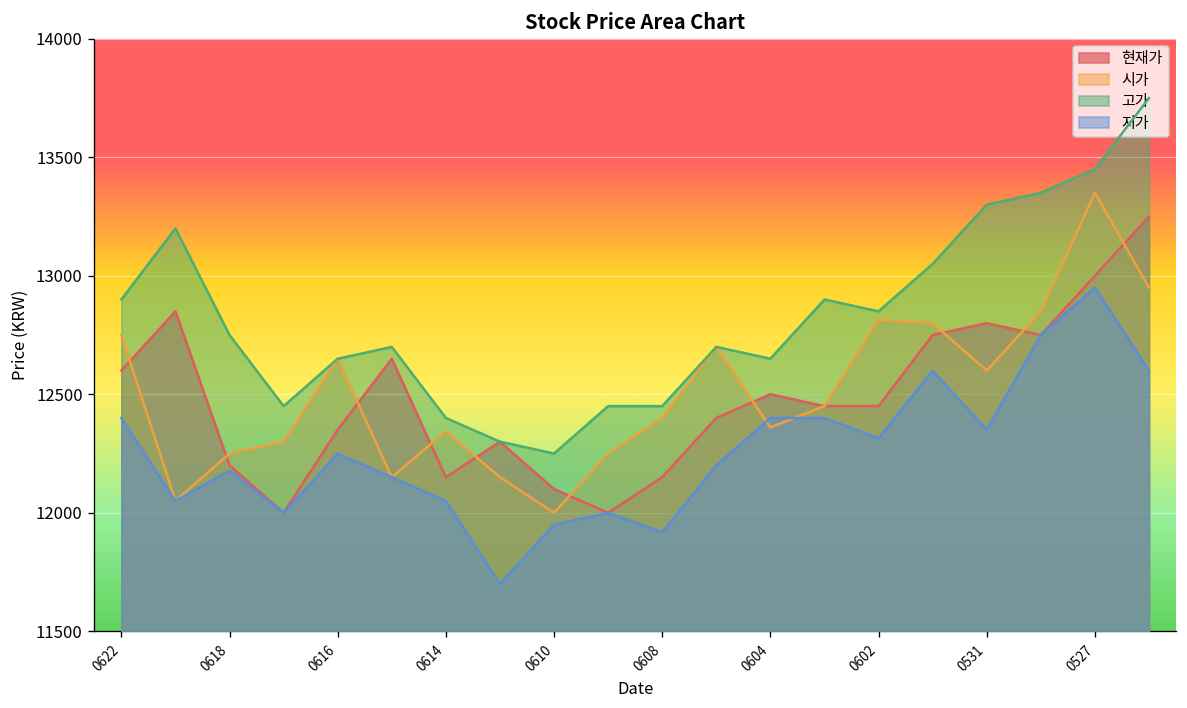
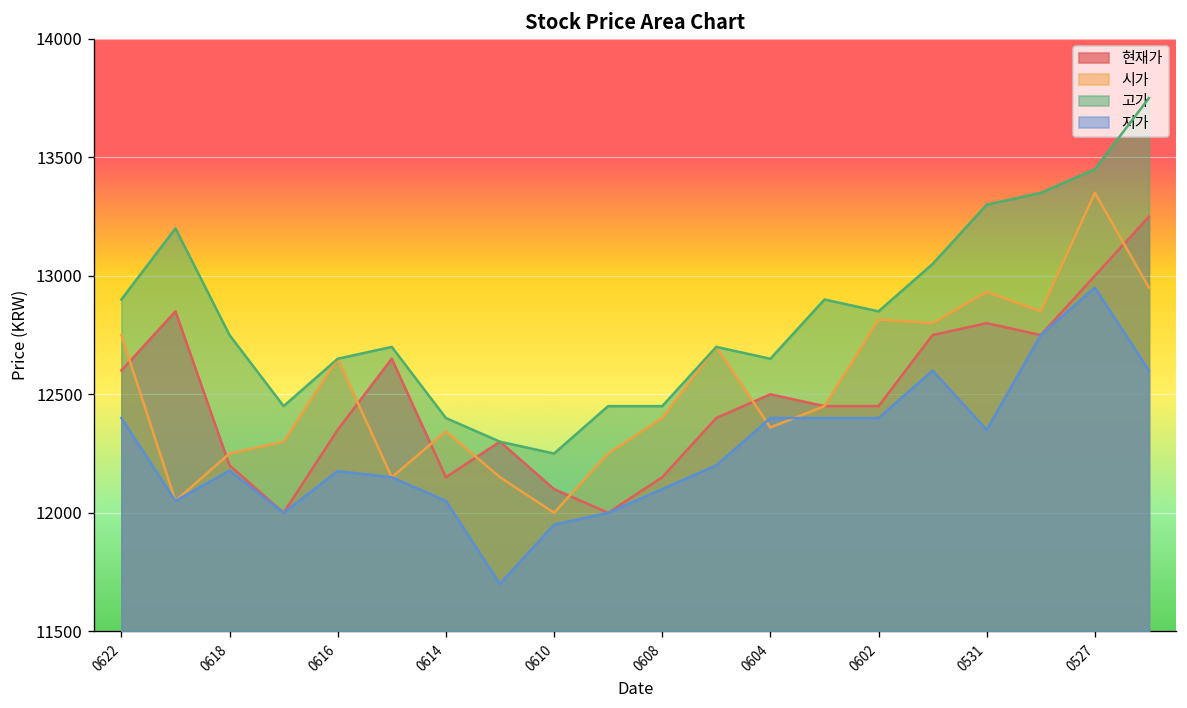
  {
    "현재가": {
      "0622": 12600,
      "0618": 12200,
      "0616": 12350,
      "0614": 12150,
      "0610": 12100,
      "0608": 12150,
      "0604": 12500,
      "0602": 12450,
      "0531": 12800,
      "0527": 13000
    },
    "시가": {
      "0622": 12750,
      "0618": 12250,
      "0614": 12340,
      "0610": 12000,
      "0608": 12400,
      "0604": 12360,
      "0602": 12820,
-     "0531": 12600,
+     "0531": 12930,
      "0527": 13350
    },
    "고가": {
      "0622": 12900,
      "0618": 12750,
      "0614": 12400,
      "0610": 12250,
      "0608": 12450,
      "0604": 12650,
      "0602": 12850,
      "0531": 13300,
      "0527": 13450
    },
    "저가": {
      "0622": 12400,
      "0618": 12180,
-     "0616": 12250,
+     "0616": 12180,
      "0614": 12050,
      "0610": 11950,
-     "0608": 11920,
+     "0608": 12100,
      "0604": 12400,
-     "0602": 12320,
+     "0602": 12400,
      "0531": 12350,
      "0527": 12950
    }
  }
